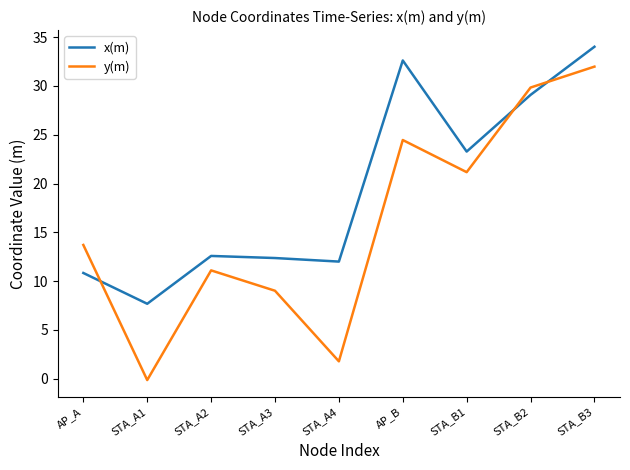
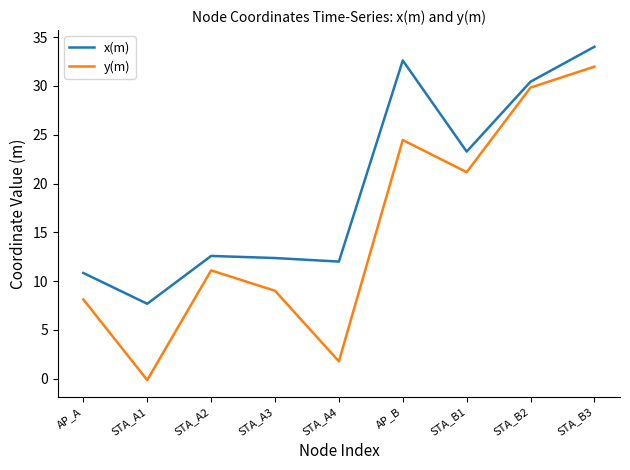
  {
    "x(m)": {
      "AP_A": 11,
      "STA_A1": 8,
      "STA_A2": 13,
      "STA_A3": 12,
      "STA_A4": 12,
      "AP_B": 33,
      "STA_B1": 23,
-     "STA_B2": 29,
+     "STA_B2": 30,
      "STA_B3": 34
    },
    "y(m)": {
-     "AP_A": 14,
+     "AP_A": 8,
      "STA_A1": 0,
      "STA_A2": 11,
      "STA_A3": 9,
      "STA_A4": 2,
      "AP_B": 24,
      "STA_B1": 21,
      "STA_B2": 30,
      "STA_B3": 32
    }
  }
